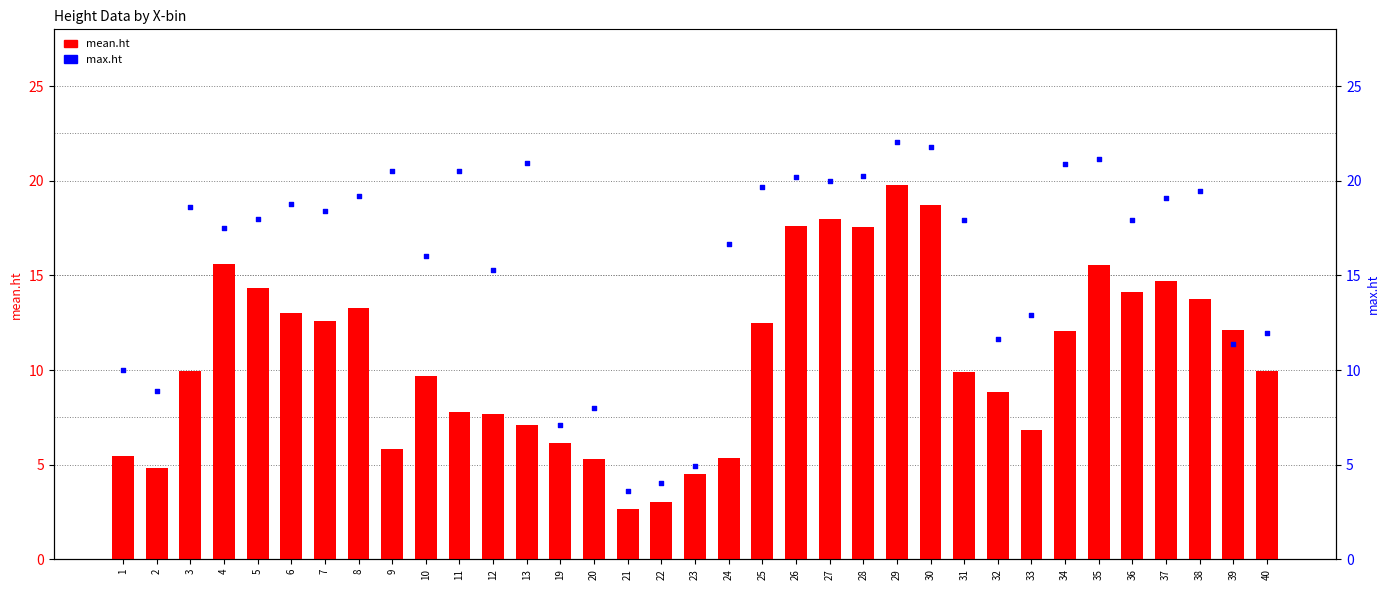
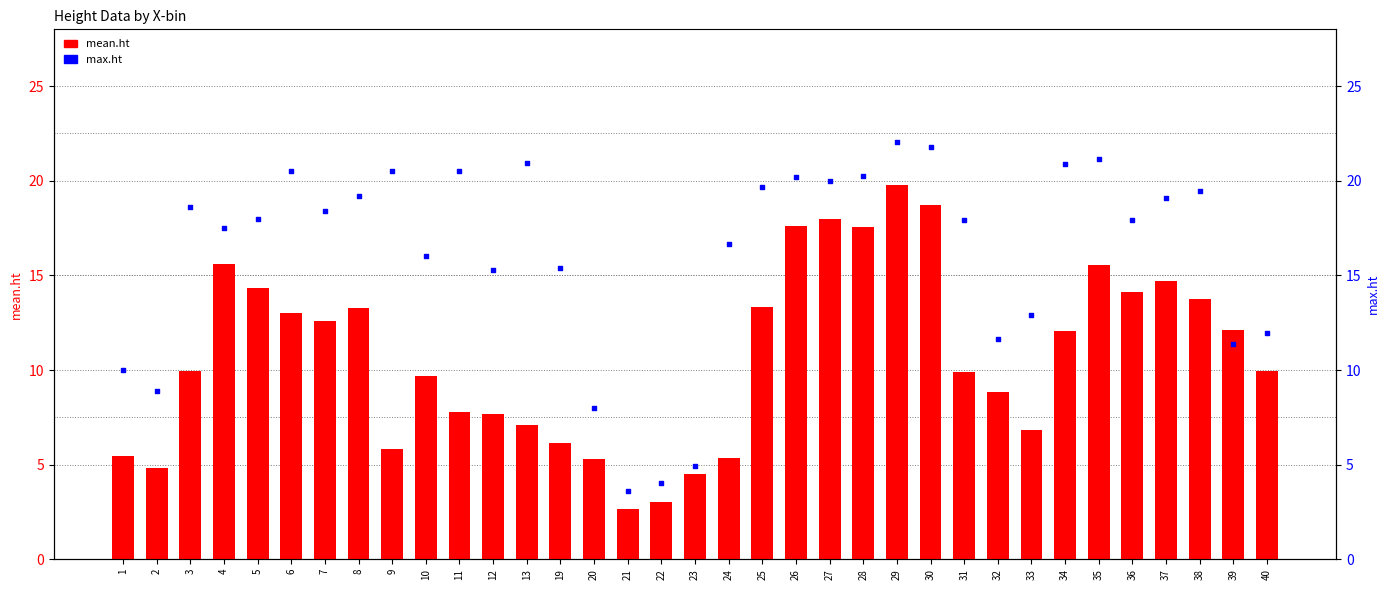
  {
    "mean.ht": {
      "1": 5.5,
      "2": 4.8,
      "3": 10.0,
      "4": 15.6,
      "5": 14.4,
      "6": 13.0,
      "7": 12.6,
      "8": 13.3,
      "9": 5.8,
      "10": 9.7,
      "11": 7.8,
      "12": 7.7,
      "13": 7.1,
      "19": 6.1,
      "20": 5.3,
      "21": 2.7,
      "22": 3.0,
      "23": 4.5,
      "24": 5.4,
-     "25": 12.5,
+     "25": 13.3,
      "26": 17.6,
      "27": 18.0,
      "28": 17.6,
      "29": 19.8,
      "30": 18.7,
      "31": 9.9,
      "32": 8.9,
      "33": 6.9,
      "34": 12.1,
      "35": 15.6,
      "36": 14.1,
      "37": 14.7,
      "38": 13.7,
      "39": 12.1,
      "40": 10.0
    },
    "max.ht": {
-     "6": 18.8,
-     "19": 7.1
+     "6": 20.5,
+     "19": 15.4
    }
  }
